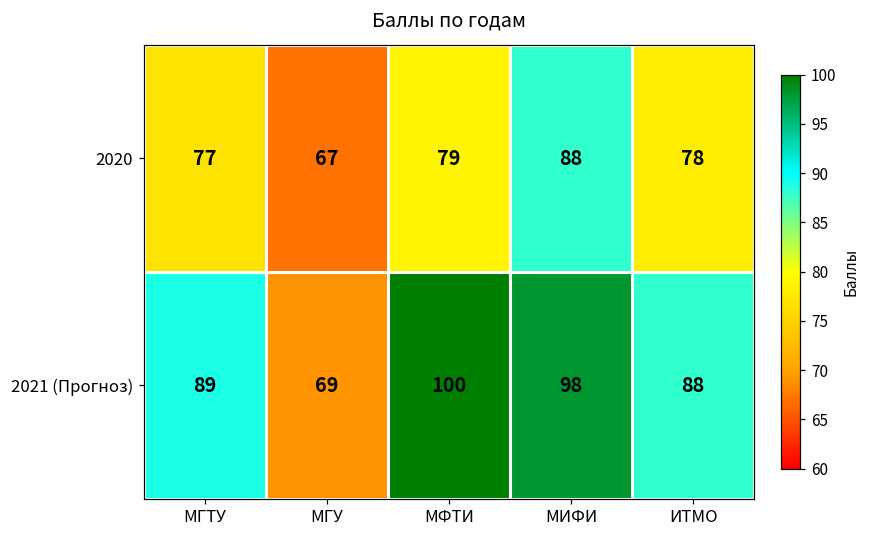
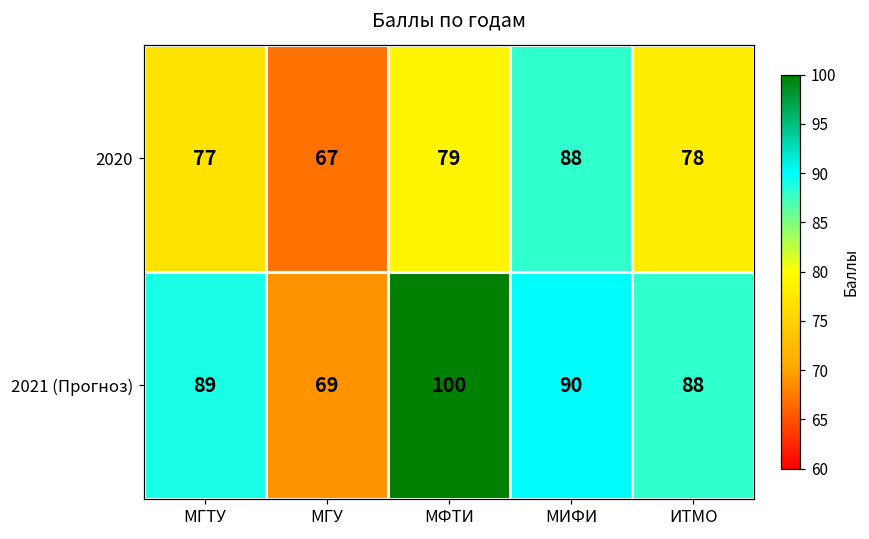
  {
    "2020": {
      "МГТУ": 77,
      "МГУ": 67,
      "МФТИ": 79,
      "МИФИ": 88,
      "ИТМО": 78
    },
    "2021 (Прогноз)": {
      "МГТУ": 89,
      "МГУ": 69,
      "МФТИ": 100,
-     "МИФИ": 98,
+     "МИФИ": 90,
      "ИТМО": 88
    }
  }
